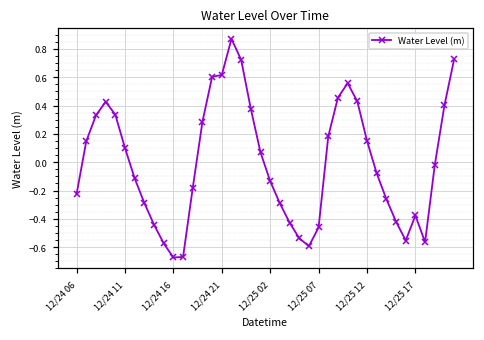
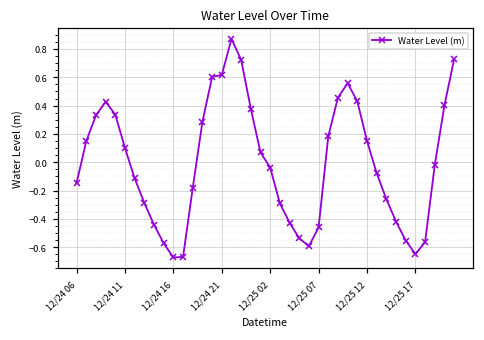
  {
-   "12/24 06": -0.22,
+   "12/24 06": -0.15,
    "12/24 11": 0.10,
    "12/24 16": -0.67,
    "12/24 21": 0.62,
-   "12/25 02": -0.13,
+   "12/25 02": -0.04,
    "12/25 07": -0.46,
    "12/25 12": 0.15,
-   "12/25 17": -0.38
+   "12/25 17": -0.65
  }
